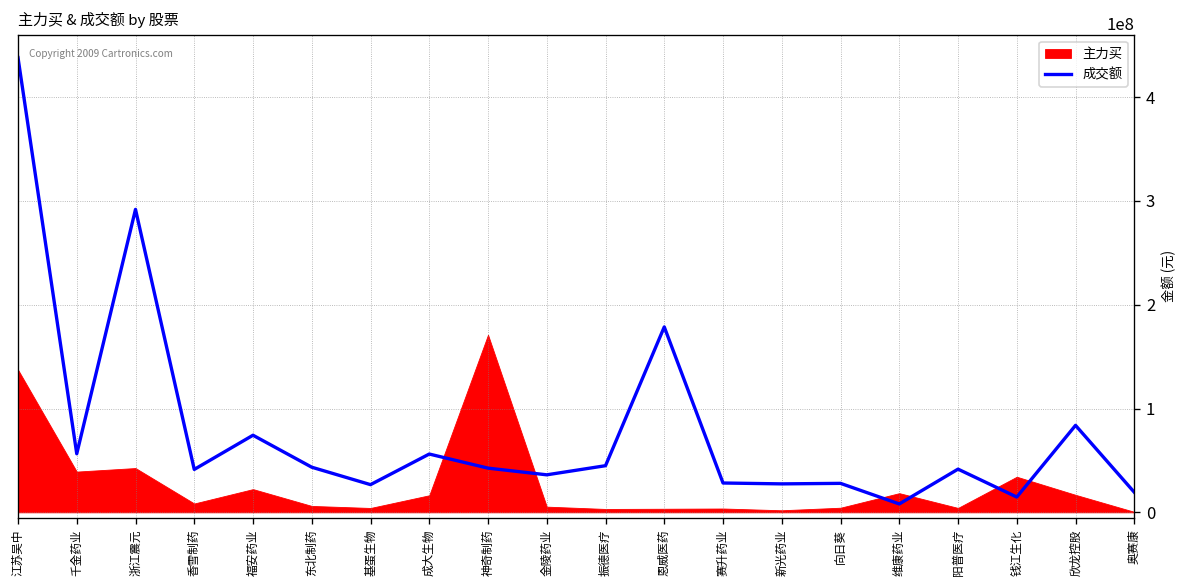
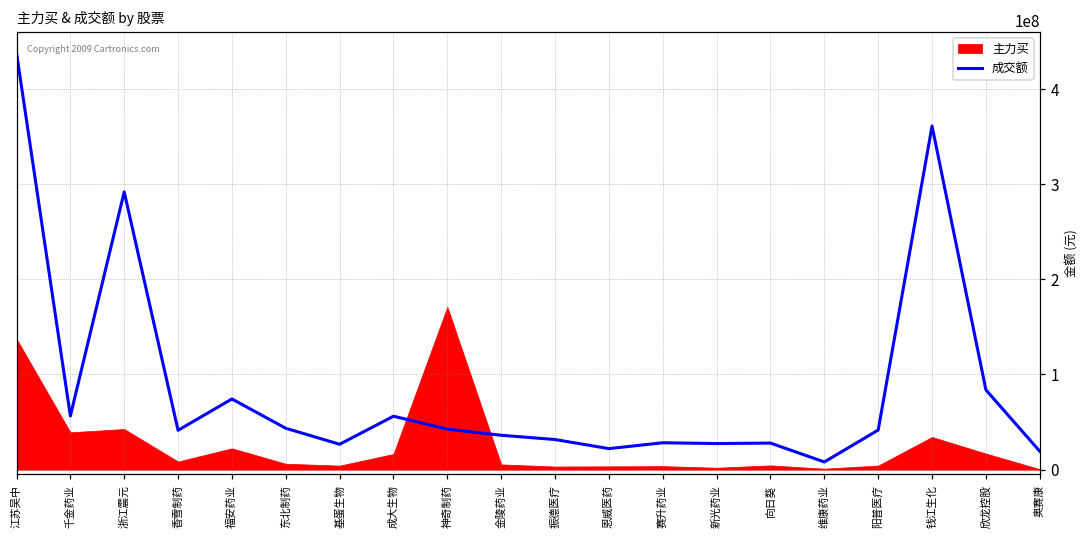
  {
    "主力买": {
      "江苏吴中": 140000000,
      "千金药业": 40000000,
      "浙江震元": 40000000,
      "香雪制药": 10000000,
      "福安药业": 20000000,
      "东北制药": 10000000,
      "基蛋生物": 0,
      "成大生物": 20000000,
      "神奇制药": 170000000,
      "金陵药业": 10000000,
      "振德医疗": 0,
      "恩威医药": 0,
      "赛升药业": 0,
      "向日葵": 0,
-     "维康药业": 20000000,
+     "维康药业": 0,
      "阳普医疗": 0,
      "钱江生化": 30000000,
      "欣龙控股": 20000000
    },
    "成交额": {
      "千金药业": 60000000,
      "浙江震元": 290000000,
      "香雪制药": 40000000,
      "福安药业": 70000000,
      "东北制药": 40000000,
      "基蛋生物": 30000000,
      "成大生物": 60000000,
      "神奇制药": 40000000,
      "金陵药业": 40000000,
-     "振德医疗": 40000000,
-     "恩威医药": 180000000,
+     "振德医疗": 30000000,
+     "恩威医药": 20000000,
      "赛升药业": 30000000,
      "新光药业": 30000000,
      "向日葵": 30000000,
      "维康药业": 10000000,
      "阳普医疗": 40000000,
-     "钱江生化": 10000000,
+     "钱江生化": 360000000,
      "欣龙控股": 80000000,
      "奥赛康": 20000000
    }
  }
